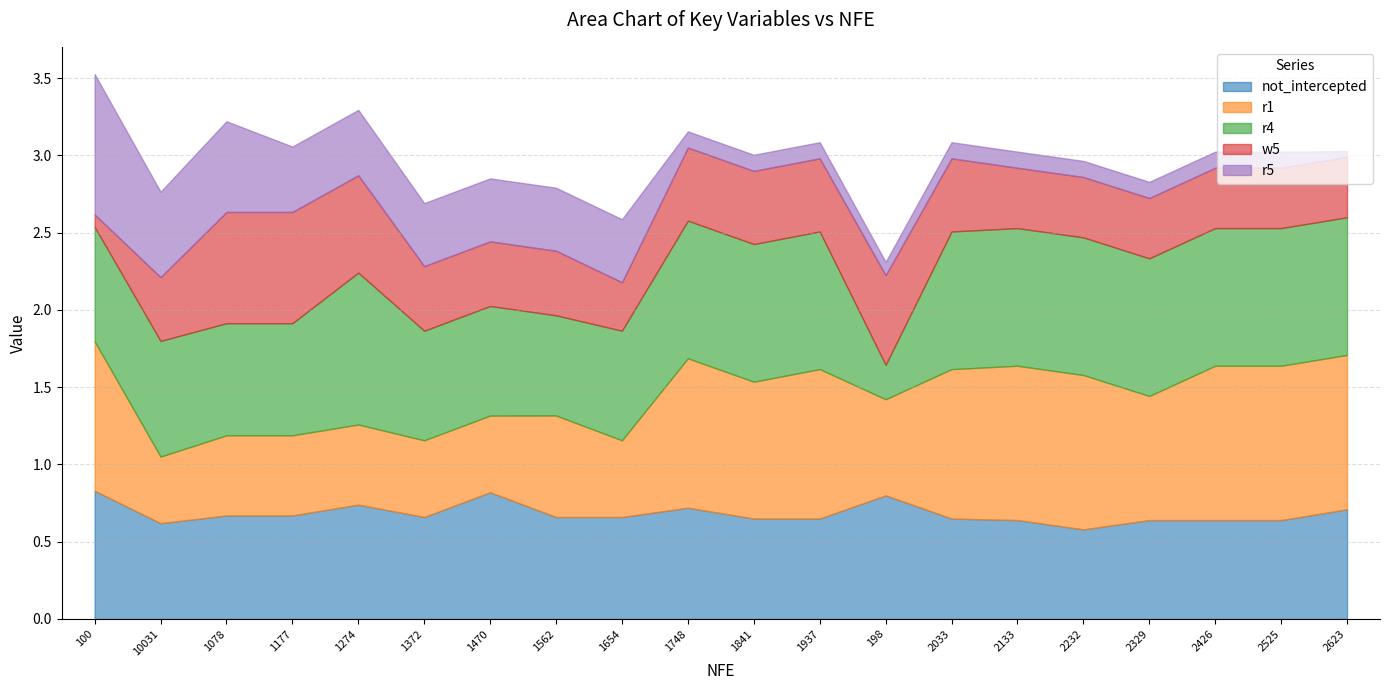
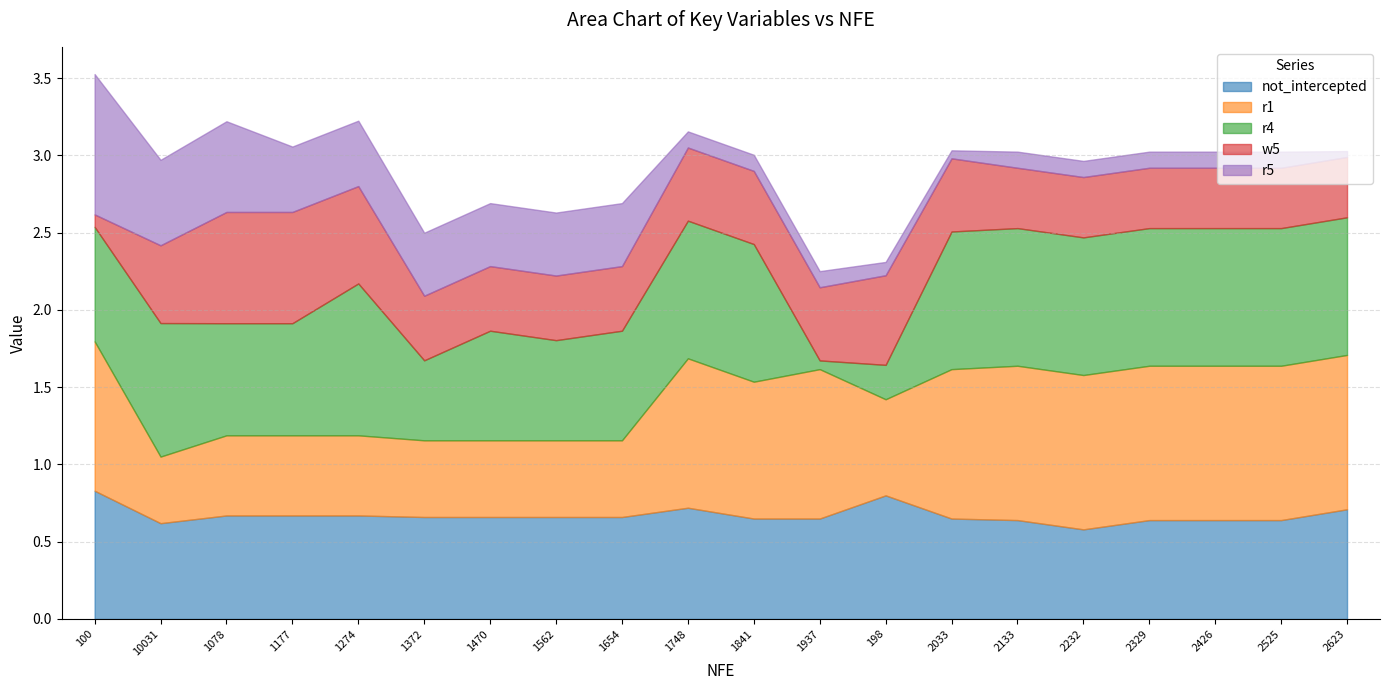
  {
    "not_intercepted": {
      "100": 0.83,
      "10031": 0.62,
      "1078": 0.67,
      "1177": 0.67,
-     "1274": 0.74,
+     "1274": 0.67,
      "1372": 0.66,
-     "1470": 0.82,
+     "1470": 0.66,
      "1562": 0.66,
      "1654": 0.66,
      "1748": 0.72,
      "1841": 0.65,
      "1937": 0.65,
      "198": 0.80,
      "2033": 0.65,
      "2133": 0.64,
      "2232": 0.58,
      "2329": 0.64,
      "2426": 0.64,
      "2525": 0.64,
      "2623": 0.71
    },
    "r1": {
      "100": 0.97,
      "10031": 0.43,
      "1078": 0.52,
      "1177": 0.52,
      "1274": 0.52,
      "1372": 0.50,
      "1470": 0.50,
-     "1562": 0.66,
+     "1562": 0.50,
      "1654": 0.50,
      "1748": 0.97,
      "1841": 0.89,
      "1937": 0.97,
      "198": 0.62,
      "2033": 0.97,
      "2133": 1.00,
      "2232": 1.00,
-     "2329": 0.80,
+     "2329": 1.00,
      "2426": 1.00,
      "2525": 1.00,
      "2623": 1.00
    },
    "r4": {
      "100": 0.74,
-     "10031": 0.75,
+     "10031": 0.86,
      "1078": 0.73,
      "1177": 0.73,
      "1274": 0.98,
-     "1372": 0.71,
+     "1372": 0.52,
      "1470": 0.71,
      "1562": 0.65,
      "1654": 0.71,
      "1748": 0.89,
      "1841": 0.89,
-     "1937": 0.89,
+     "1937": 0.06,
      "198": 0.22,
      "2033": 0.89,
      "2133": 0.89,
      "2232": 0.89,
      "2329": 0.89,
      "2426": 0.89,
      "2525": 0.89,
      "2623": 0.89
    },
    "w5": {
      "100": 0.08,
-     "10031": 0.41,
+     "10031": 0.50,
      "1078": 0.72,
      "1177": 0.72,
      "1274": 0.63,
      "1372": 0.42,
      "1470": 0.42,
      "1562": 0.42,
-     "1654": 0.31,
+     "1654": 0.42,
      "1748": 0.47,
      "1841": 0.47,
      "1937": 0.47,
      "198": 0.58,
      "2033": 0.47,
      "2133": 0.39,
      "2232": 0.39,
      "2329": 0.39,
      "2426": 0.39
    },
    "r5": {
      "100": 0.91,
      "10031": 0.55,
      "1078": 0.59,
      "1177": 0.42,
      "1274": 0.42,
      "1372": 0.41,
      "1470": 0.41,
      "1562": 0.41,
      "1654": 0.41,
      "1748": 0.10,
      "1841": 0.10,
      "1937": 0.10,
      "198": 0.09,
-     "2033": 0.10,
+     "2033": 0.05,
      "2133": 0.10,
      "2232": 0.10,
      "2329": 0.10,
      "2426": 0.10
    }
  }
